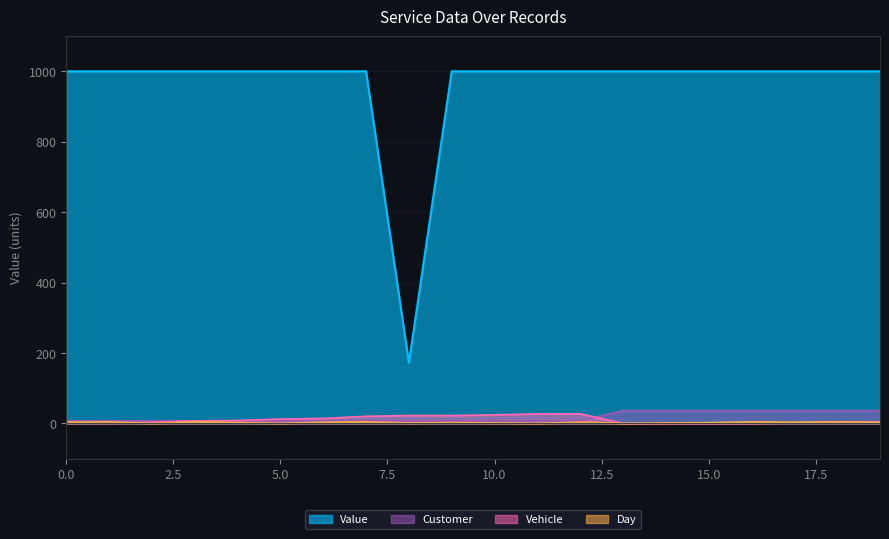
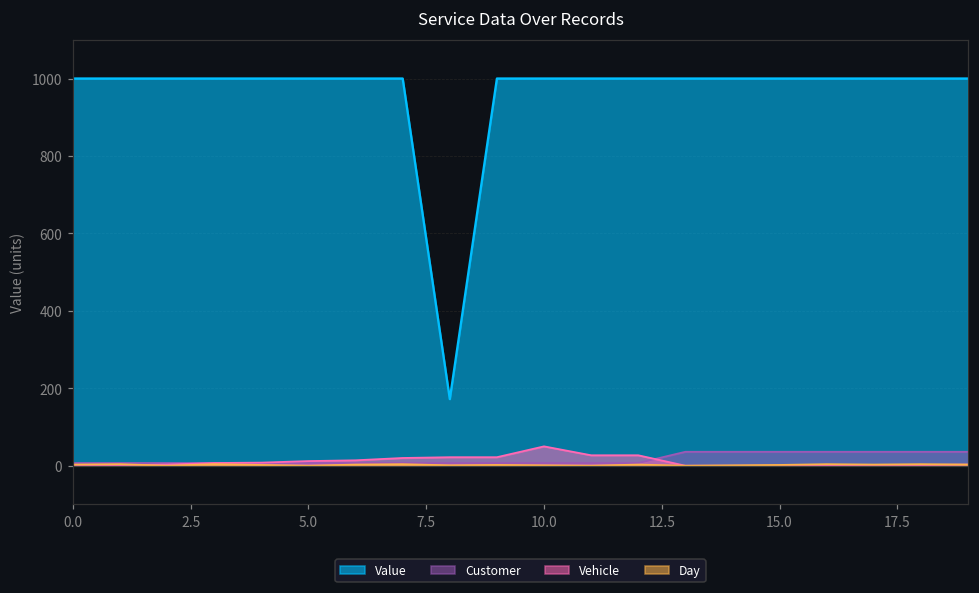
  {
    "Value": {
      "0.0": 1000,
      "5.0": 1000,
      "10.0": 1000,
      "15.0": 1000
    },
    "Customer": {
      "15.0": 40
    },
    "Vehicle": {
-     "10.0": 20
+     "10.0": 50
    }
  }
